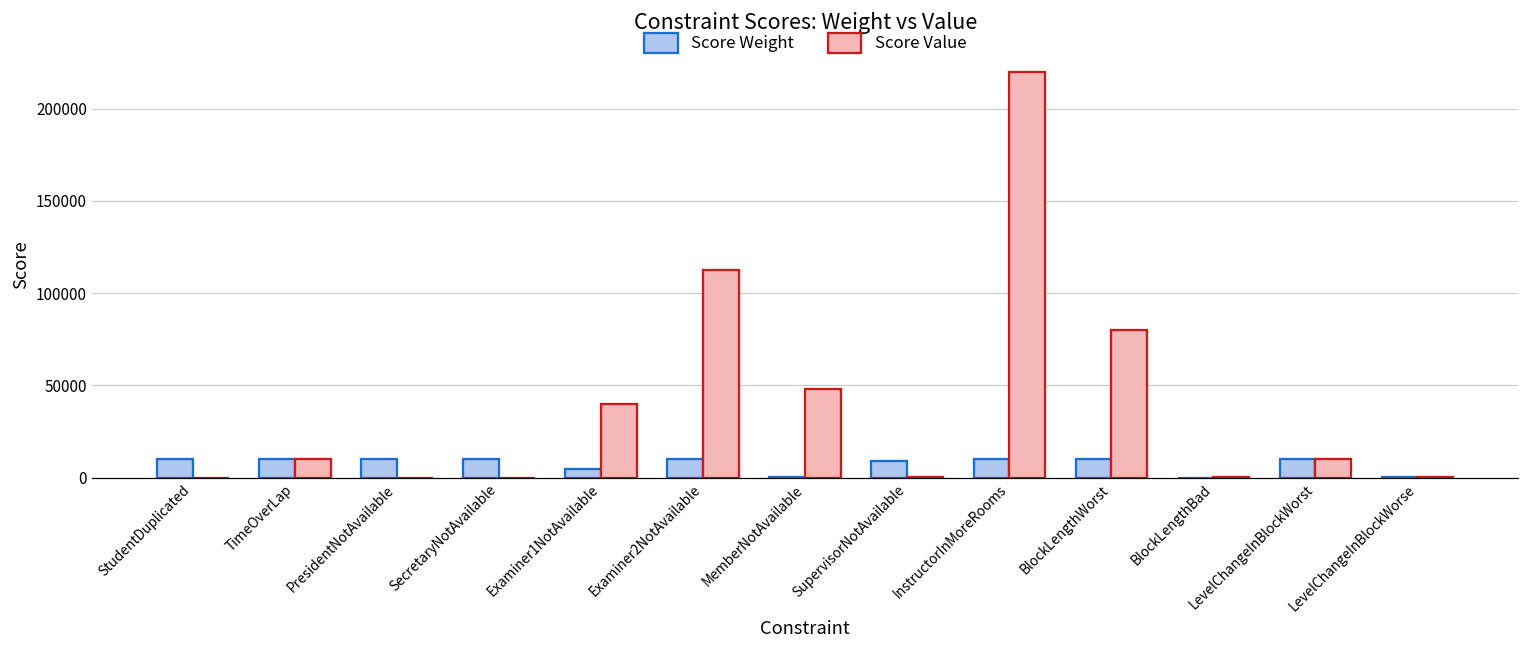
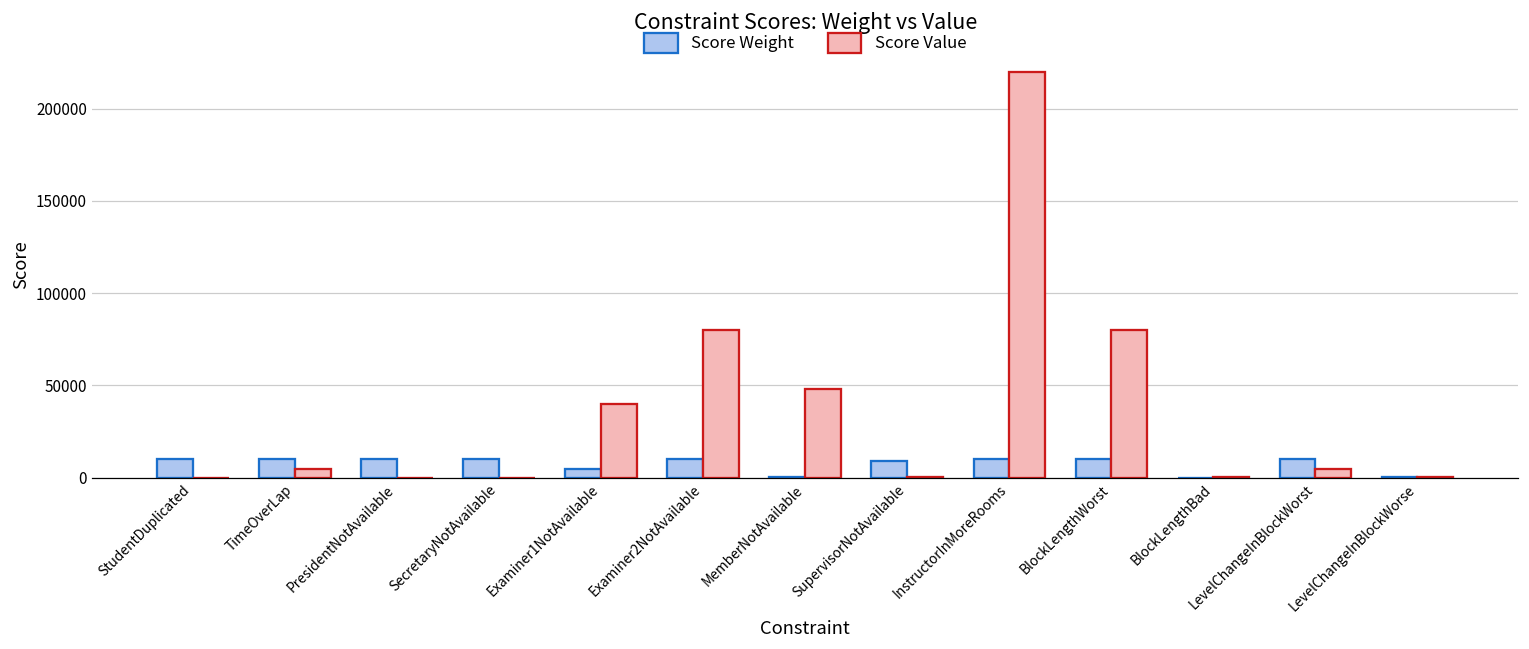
  {
    "Score Weight": {
      "StudentDuplicated": 10000,
      "TimeOverLap": 10000,
      "PresidentNotAvailable": 10000,
      "SecretaryNotAvailable": 10000,
      "Examiner1NotAvailable": 5000,
      "Examiner2NotAvailable": 10000,
      "SupervisorNotAvailable": 9000,
      "InstructorInMoreRooms": 10000,
      "BlockLengthWorst": 10000,
      "LevelChangeInBlockWorst": 10000
    },
    "Score Value": {
      "StudentDuplicated": 0,
-     "TimeOverLap": 10000,
+     "TimeOverLap": 4000,
      "PresidentNotAvailable": 0,
      "SecretaryNotAvailable": 0,
      "Examiner1NotAvailable": 40000,
-     "Examiner2NotAvailable": 113000,
+     "Examiner2NotAvailable": 80000,
      "MemberNotAvailable": 48000,
      "InstructorInMoreRooms": 220000,
      "BlockLengthWorst": 80000,
-     "LevelChangeInBlockWorst": 10000
+     "LevelChangeInBlockWorst": 4000
    }
  }
